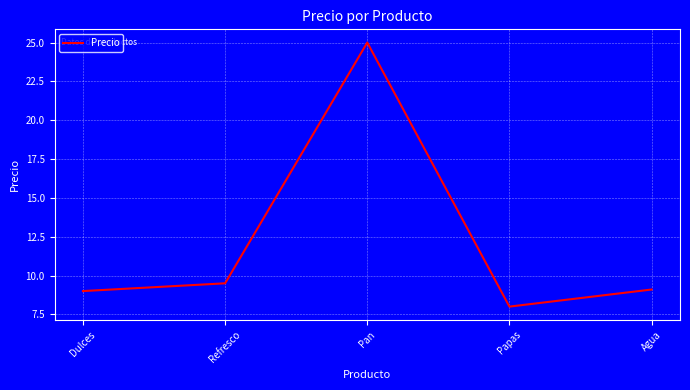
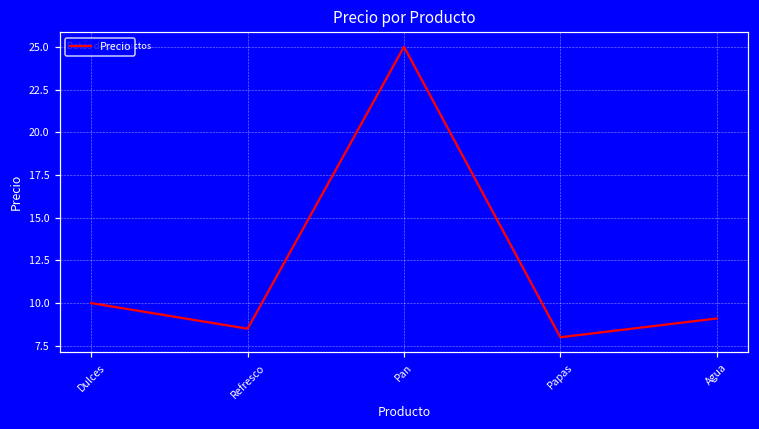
  {
-   "Dulces": 9,
-   "Refresco": 9.5,
+   "Dulces": 10,
+   "Refresco": 8.5,
    "Pan": 25.0,
    "Papas": 8.0,
    "Agua": 9.1
  }
